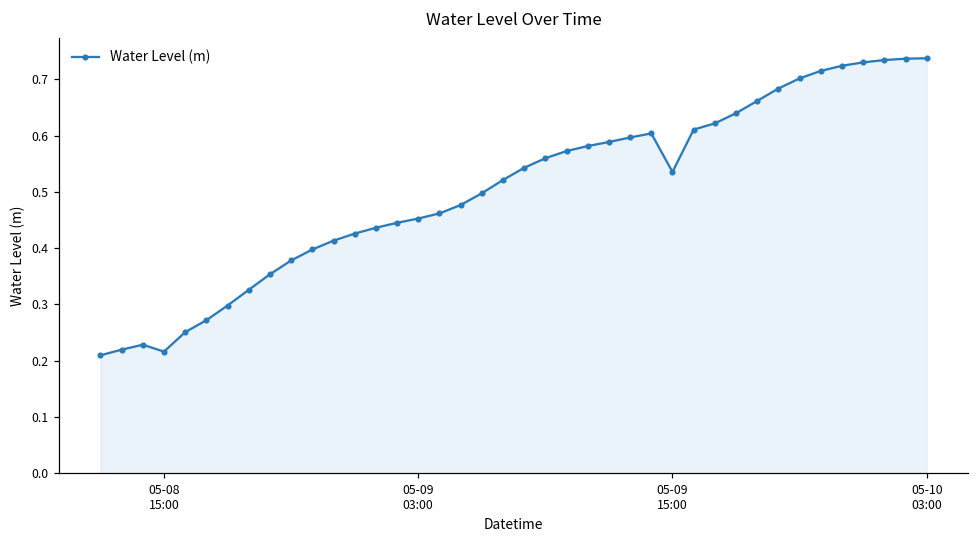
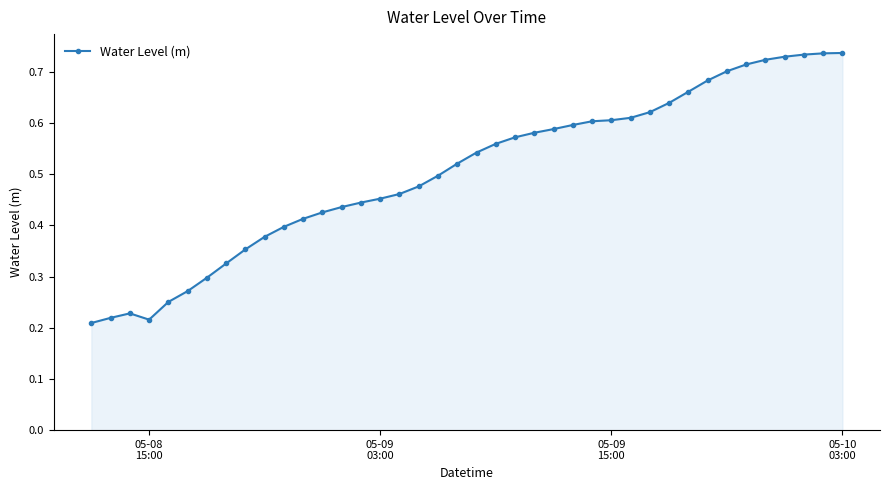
  {
    "05-08 15:00": 0.22,
    "05-09 03:00": 0.45,
-   "05-09 15:00": 0.54,
+   "05-09 15:00": 0.61,
    "05-10 03:00": 0.74
  }
